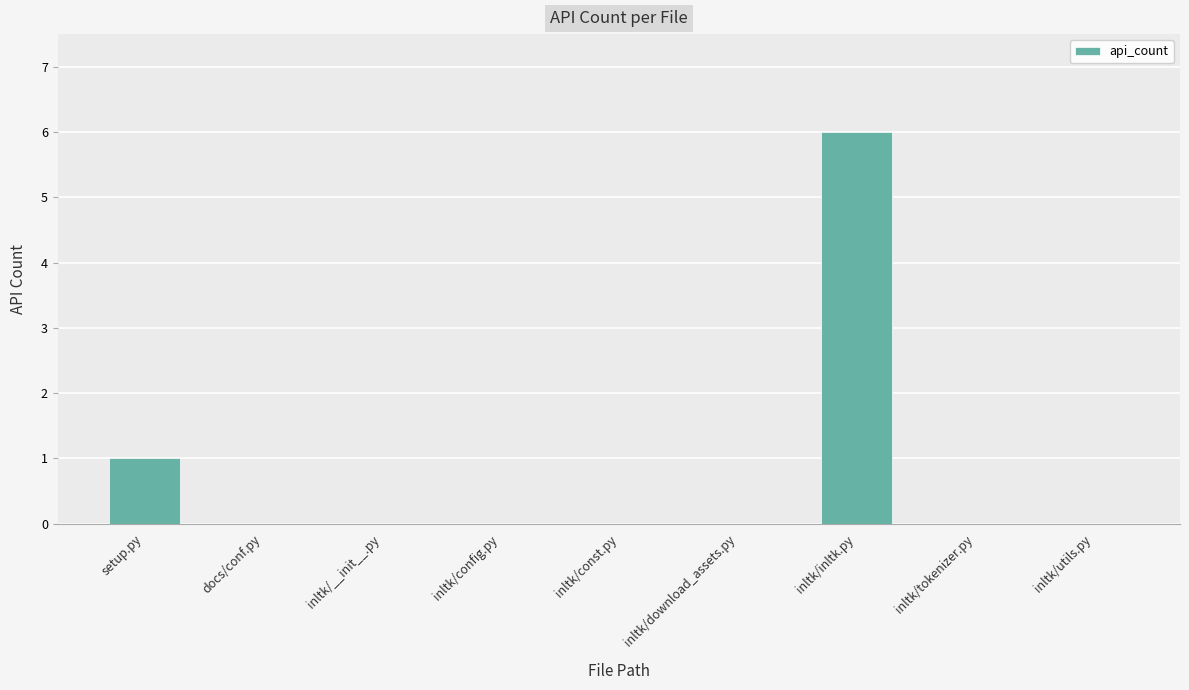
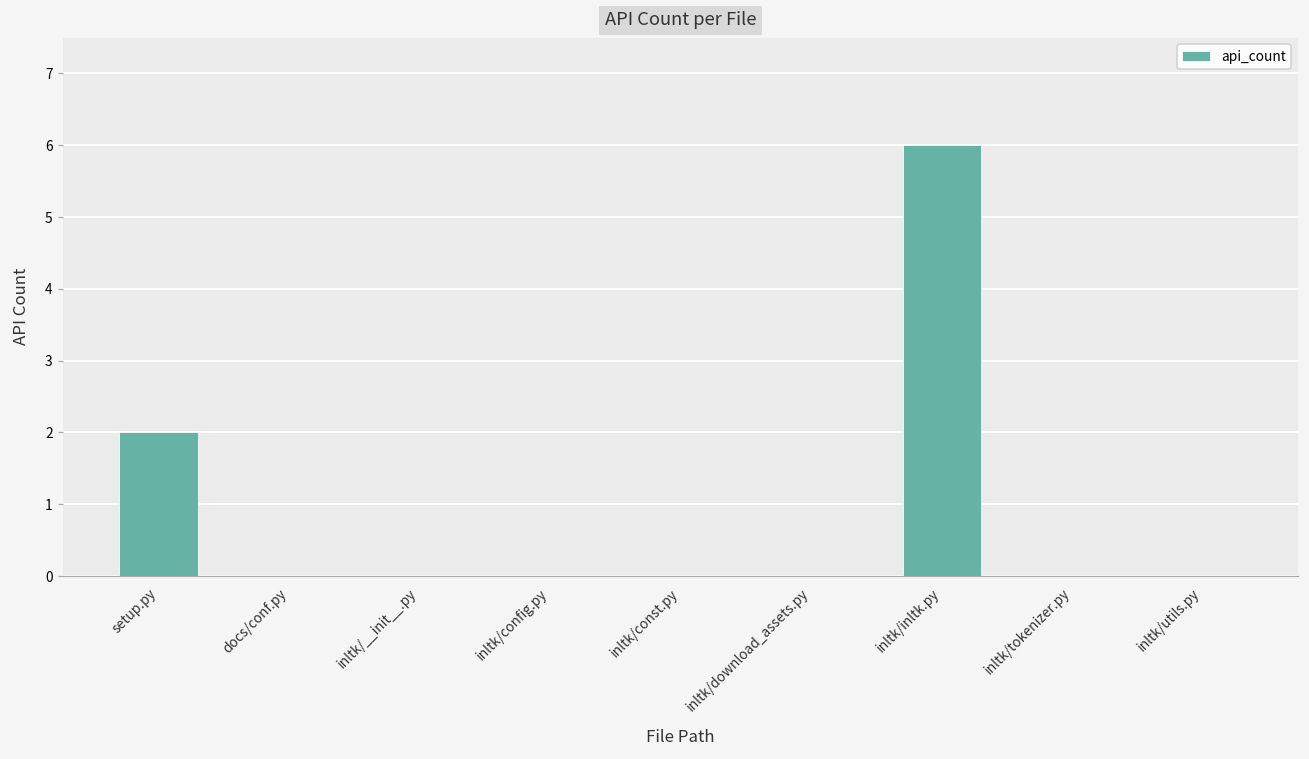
  {
-   "setup.py": 1,
+   "setup.py": 2,
    "docs/conf.py": 0,
    "inltk/__init__.py": 0,
    "inltk/config.py": 0,
    "inltk/const.py": 0,
    "inltk/download_assets.py": 0,
    "inltk/inltk.py": 6,
    "inltk/tokenizer.py": 0,
    "inltk/utils.py": 0
  }
